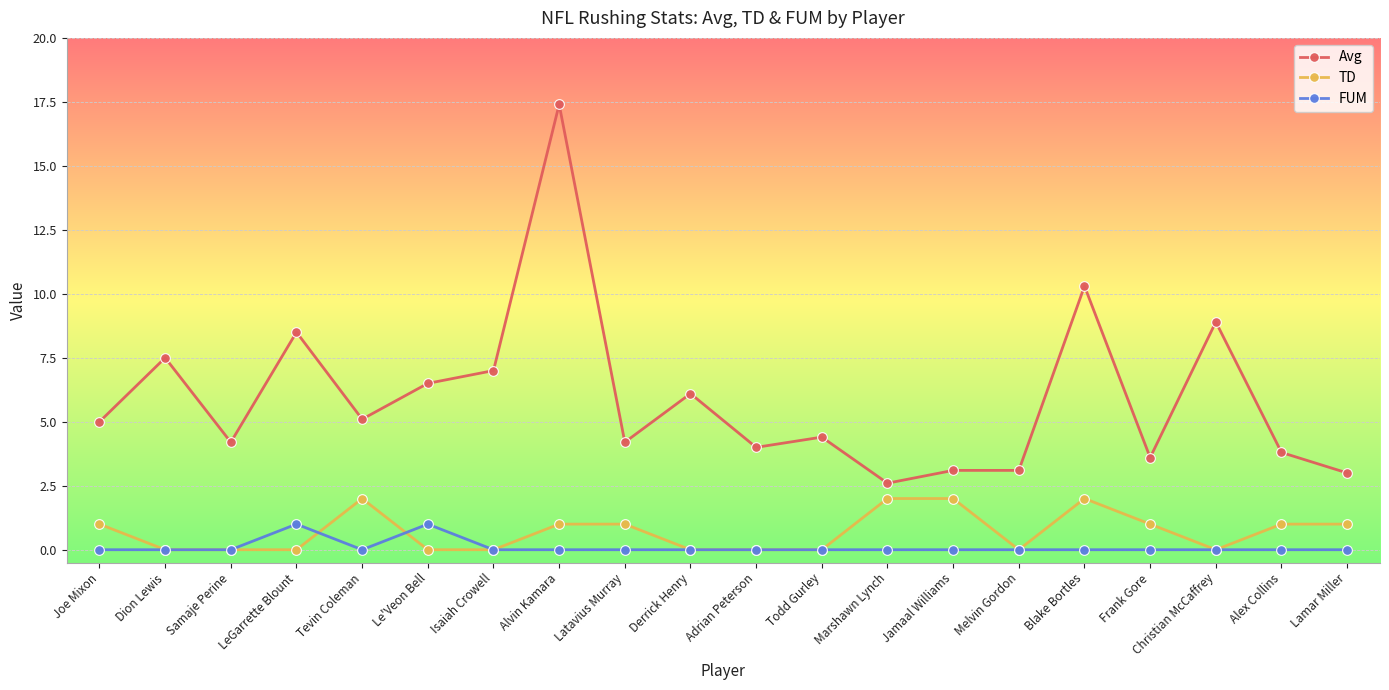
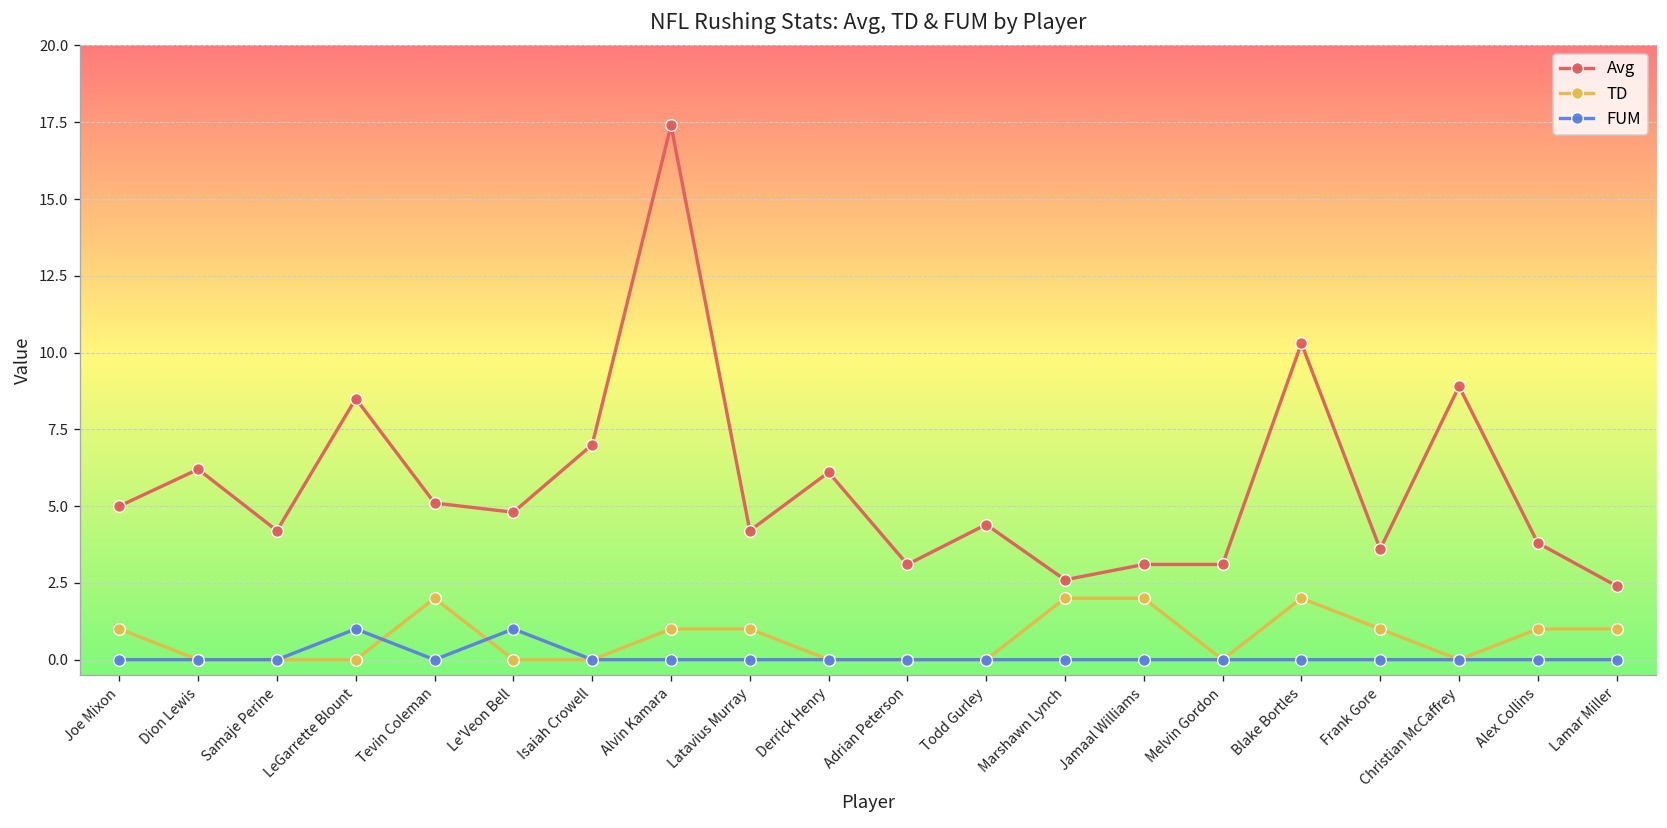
  {
    "Avg": {
      "Joe Mixon": 5.0,
-     "Dion Lewis": 7.5,
+     "Dion Lewis": 6.2,
      "Samaje Perine": 4.2,
      "LeGarrette Blount": 8.5,
      "Tevin Coleman": 5.1,
-     "Le'Veon Bell": 6.5,
+     "Le'Veon Bell": 4.8,
      "Isaiah Crowell": 7.0,
      "Alvin Kamara": 17.4,
      "Latavius Murray": 4.2,
      "Derrick Henry": 6.1,
-     "Adrian Peterson": 4.0,
+     "Adrian Peterson": 3.1,
      "Todd Gurley": 4.4,
      "Marshawn Lynch": 2.6,
      "Jamaal Williams": 3.1,
      "Melvin Gordon": 3.1,
      "Blake Bortles": 10.3,
      "Frank Gore": 3.6,
      "Christian McCaffrey": 8.9,
      "Alex Collins": 3.8,
-     "Lamar Miller": 3.0
+     "Lamar Miller": 2.4
    },
    "TD": {
      "Joe Mixon": 1.0,
      "LeGarrette Blount": 0.0,
      "Tevin Coleman": 2.0,
      "Le'Veon Bell": 0.0,
      "Alvin Kamara": 1.0,
      "Latavius Murray": 1.0,
      "Marshawn Lynch": 2.0,
      "Jamaal Williams": 2.0,
      "Blake Bortles": 2.0,
      "Frank Gore": 1.0,
      "Alex Collins": 1.0,
      "Lamar Miller": 1.0
    },
    "FUM": {
      "Joe Mixon": 0.0,
      "LeGarrette Blount": 1.0,
      "Tevin Coleman": 0.0,
      "Le'Veon Bell": 1.0,
      "Alvin Kamara": 0.0,
      "Latavius Murray": 0.0,
      "Marshawn Lynch": 0.0,
      "Jamaal Williams": 0.0,
      "Blake Bortles": 0.0,
      "Frank Gore": 0.0,
      "Alex Collins": 0.0,
      "Lamar Miller": 0.0
    }
  }
